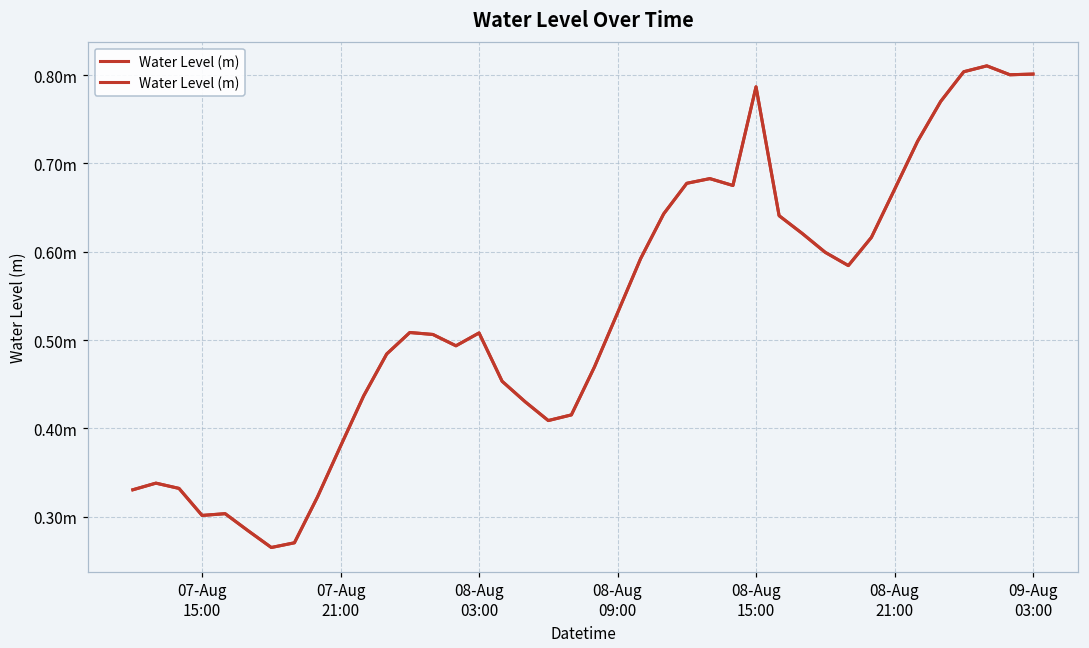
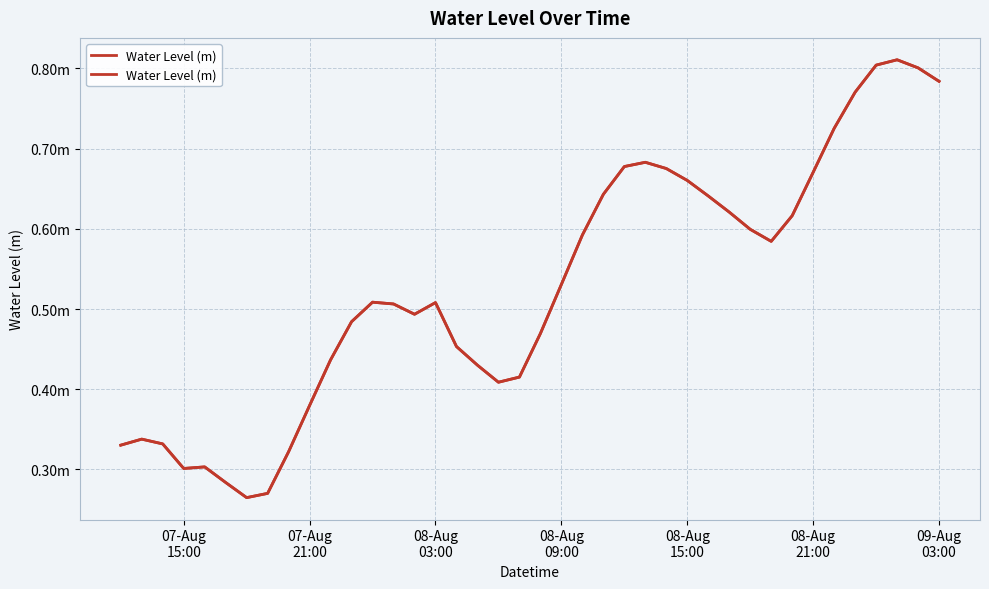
  {
    "07-Aug 15:00": "0.30m",
    "07-Aug 21:00": "0.38m",
    "08-Aug 03:00": "0.51m",
    "08-Aug 09:00": "0.53m",
-   "08-Aug 15:00": "0.79m",
+   "08-Aug 15:00": "0.66m",
    "08-Aug 21:00": "0.67m",
-   "09-Aug 03:00": "0.80m"
+   "09-Aug 03:00": "0.78m"
  }
